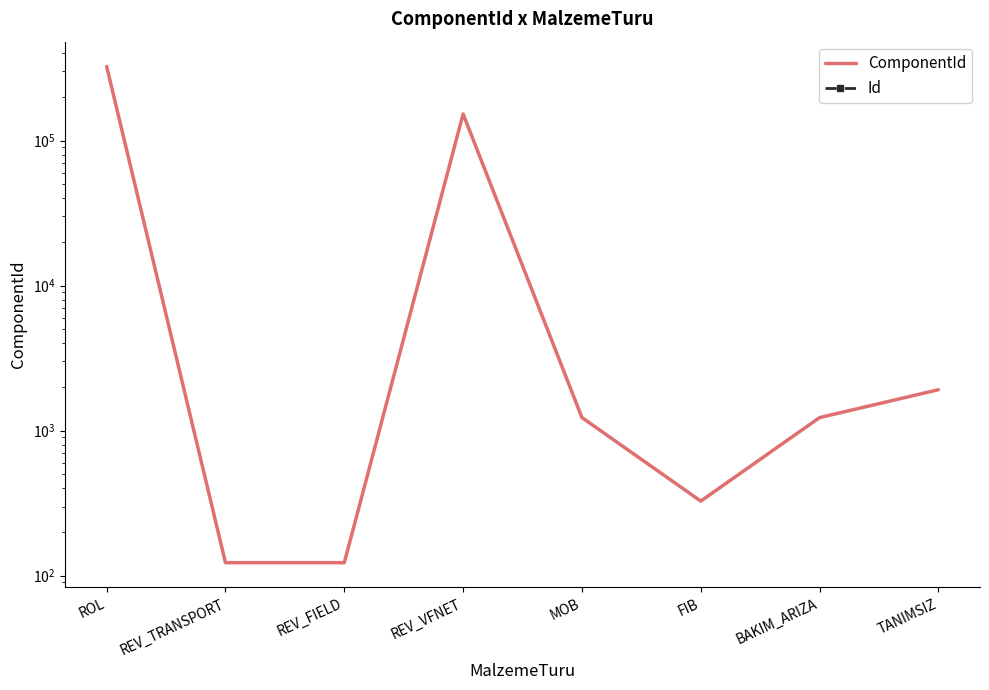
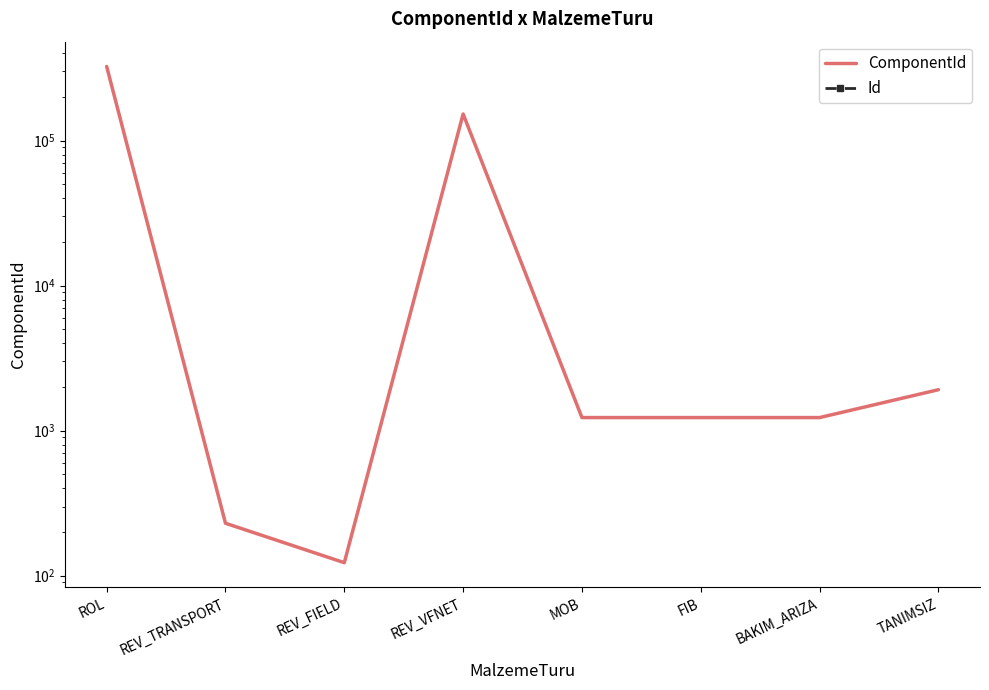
  {
    "ComponentId": {
      "ROL": 320000,
-     "REV_TRANSPORT": 120,
+     "REV_TRANSPORT": 230,
      "REV_FIELD": 120,
      "REV_VFNET": 150000,
      "MOB": 1200,
-     "FIB": 330,
+     "FIB": 1200,
      "BAKIM_ARIZA": 1200,
      "TANIMSIZ": 1900
    }
  }
